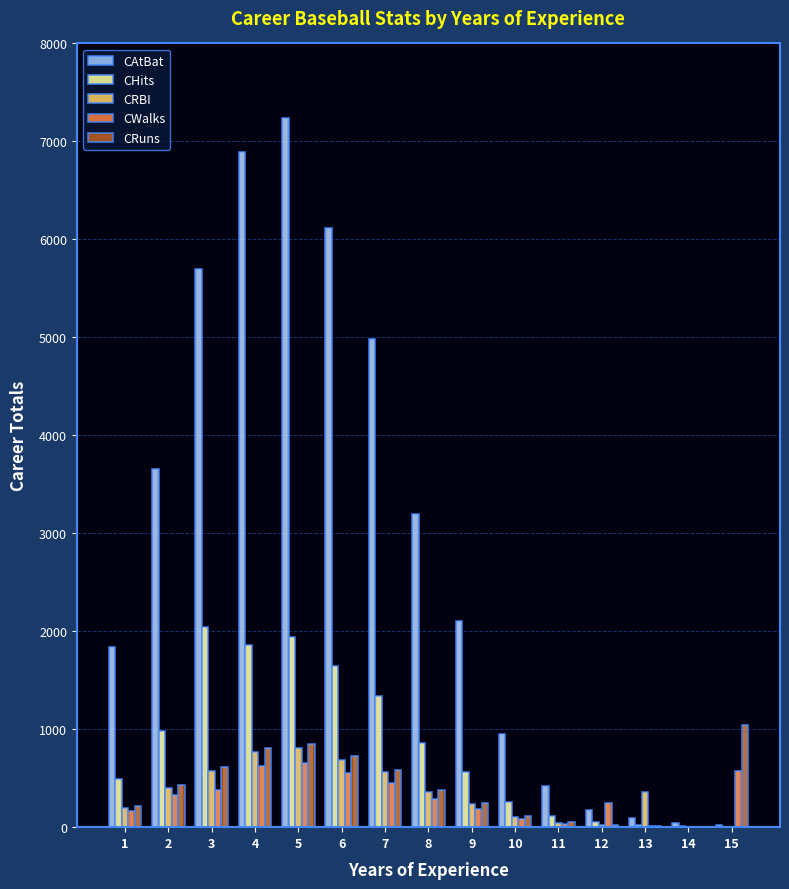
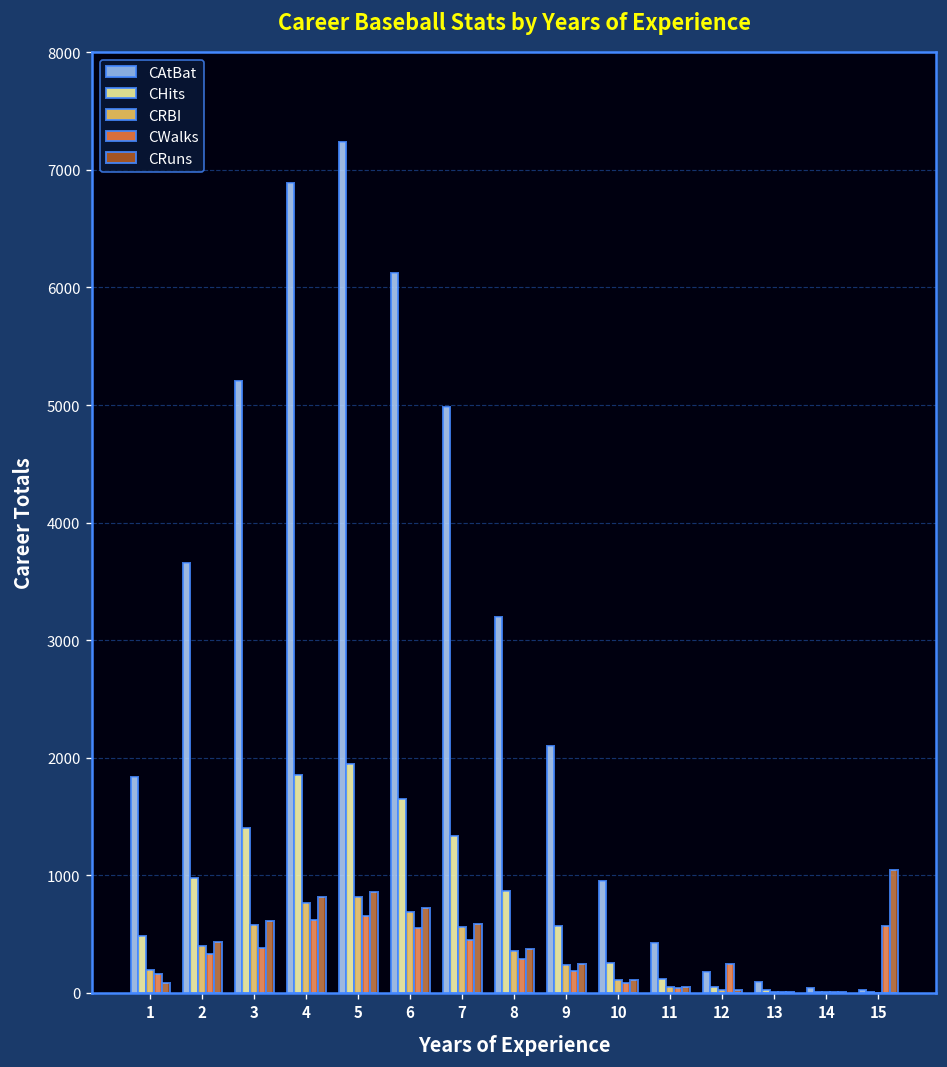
  {
    "CAtBat": {
      "1": 1800,
      "2": 3700,
-     "3": 5700,
+     "3": 5200,
      "4": 6900,
      "5": 7200,
      "6": 6100,
      "7": 5000,
      "8": 3200,
      "9": 2100,
      "10": 1000,
      "11": 400,
      "12": 200,
      "13": 100,
      "14": 0
    },
    "CHits": {
      "1": 500,
      "2": 1000,
-     "3": 2000,
+     "3": 1400,
      "4": 1900,
      "5": 1900,
      "6": 1600,
      "7": 1300,
      "8": 900,
      "9": 600,
      "10": 300,
      "11": 100,
      "12": 0
    },
    "CRBI": {
      "1": 200,
      "2": 400,
      "3": 600,
      "4": 800,
      "5": 800,
      "6": 700,
      "7": 600,
      "8": 400,
      "9": 200,
      "10": 100,
      "11": 0,
-     "13": 400
+     "13": 0
    },
    "CWalks": {
      "1": 200,
      "2": 300,
      "3": 400,
      "4": 600,
      "5": 700,
      "6": 600,
      "7": 500,
      "8": 300,
      "9": 200,
      "10": 100,
      "11": 0,
      "12": 200,
      "15": 600
    },
    "CRuns": {
-     "1": 200,
+     "1": 100,
      "2": 400,
      "3": 600,
      "4": 800,
      "5": 900,
      "6": 700,
      "7": 600,
      "8": 400,
      "9": 200,
      "10": 100,
      "11": 0,
      "15": 1000
    }
  }
